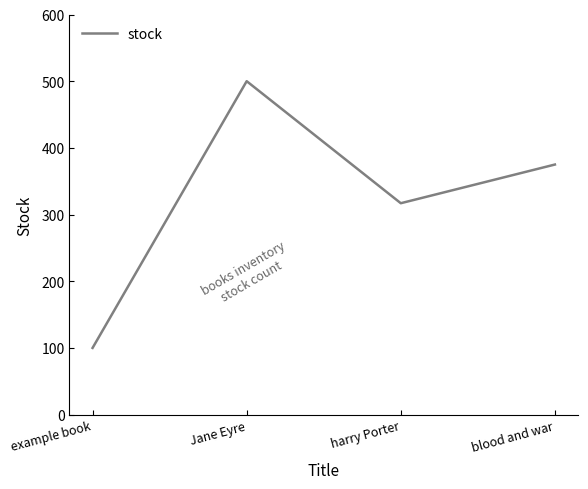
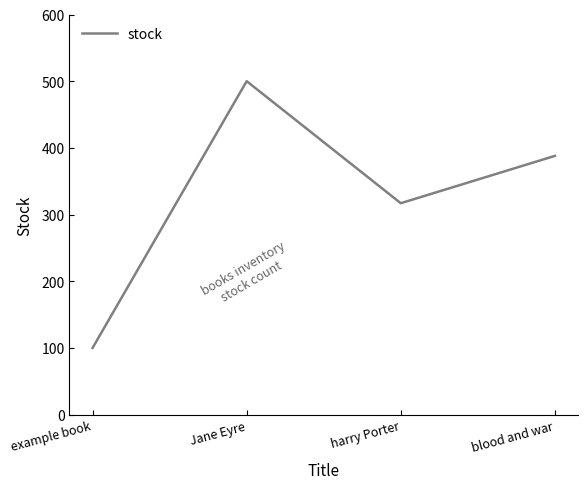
  {
    "example book": 100,
    "Jane Eyre": 500,
    "harry Porter": 320,
-   "blood and war": 380
+   "blood and war": 390
  }
